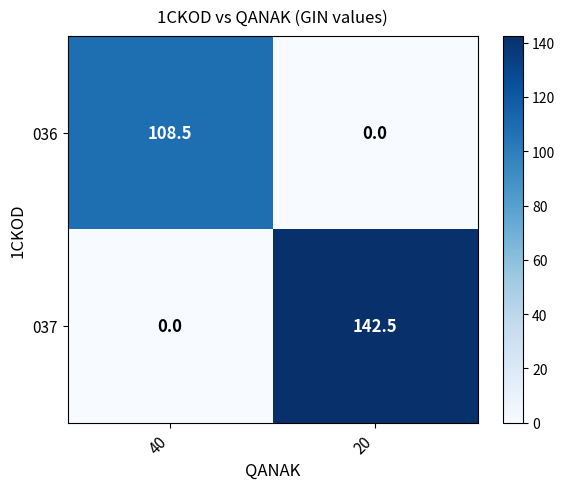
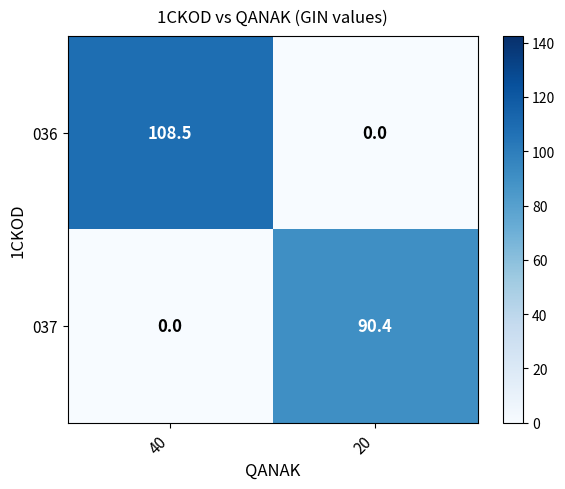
  {
    "036": {
      "40": 108.5,
      "20": 0.0
    },
    "037": {
      "40": 0.0,
-     "20": 142.5
+     "20": 90.4
    }
  }
